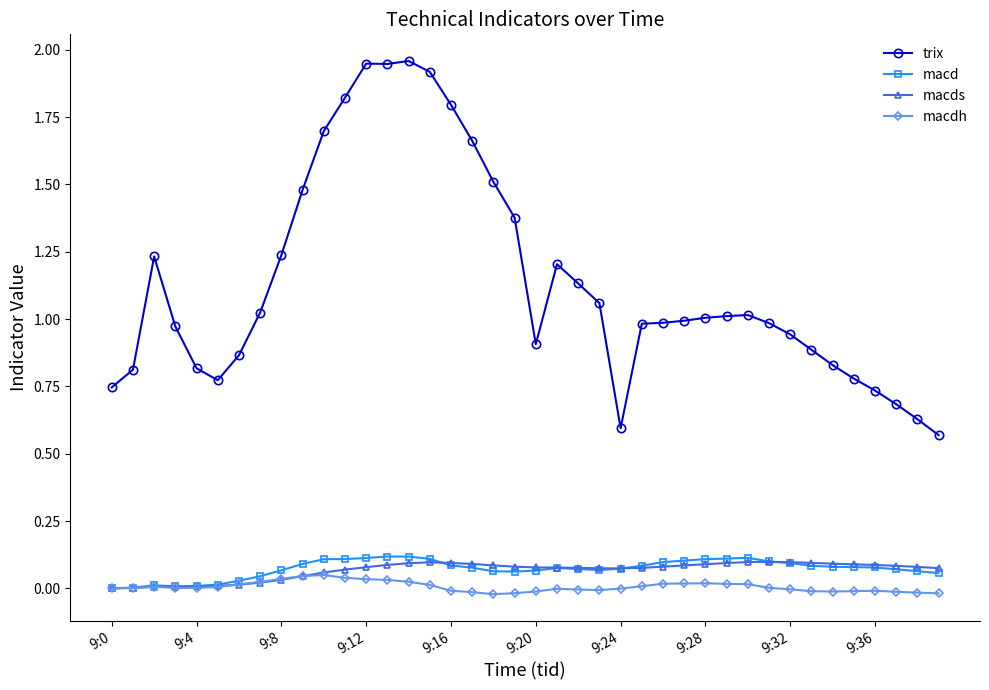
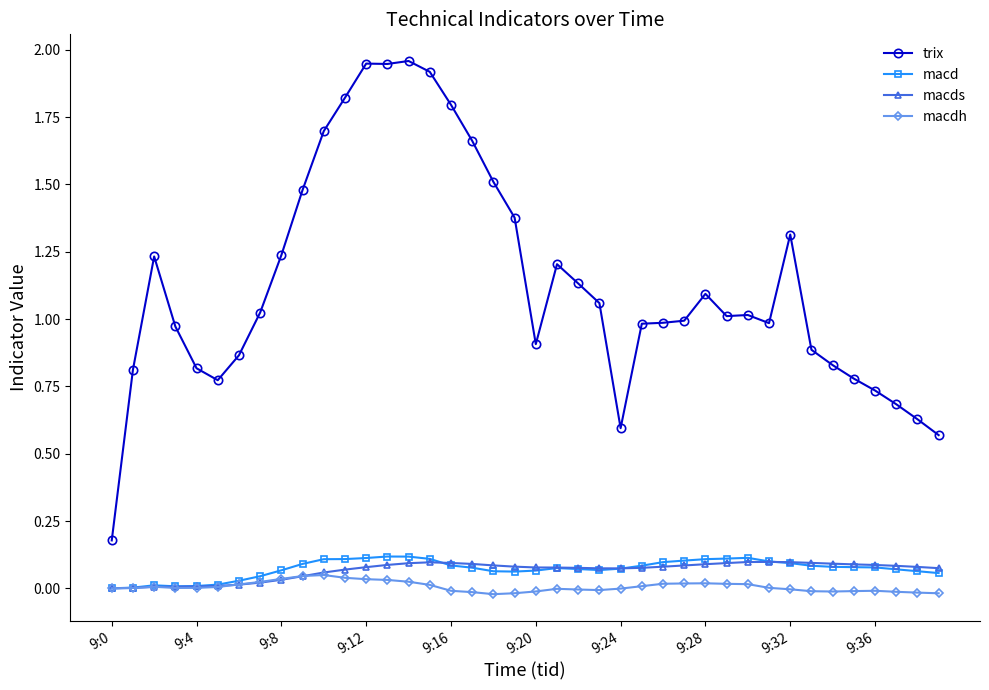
  {
    "trix": {
-     "9:0": 0.75,
+     "9:0": 0.18,
      "9:4": 0.82,
      "9:8": 1.24,
      "9:12": 1.95,
      "9:16": 1.80,
      "9:20": 0.91,
      "9:24": 0.59,
-     "9:28": 1.00,
-     "9:32": 0.94,
+     "9:28": 1.09,
+     "9:32": 1.31,
      "9:36": 0.73
    },
    "macd": {
      "9:8": 0.07,
      "9:12": 0.11,
      "9:20": 0.07,
      "9:28": 0.11
    }
  }
